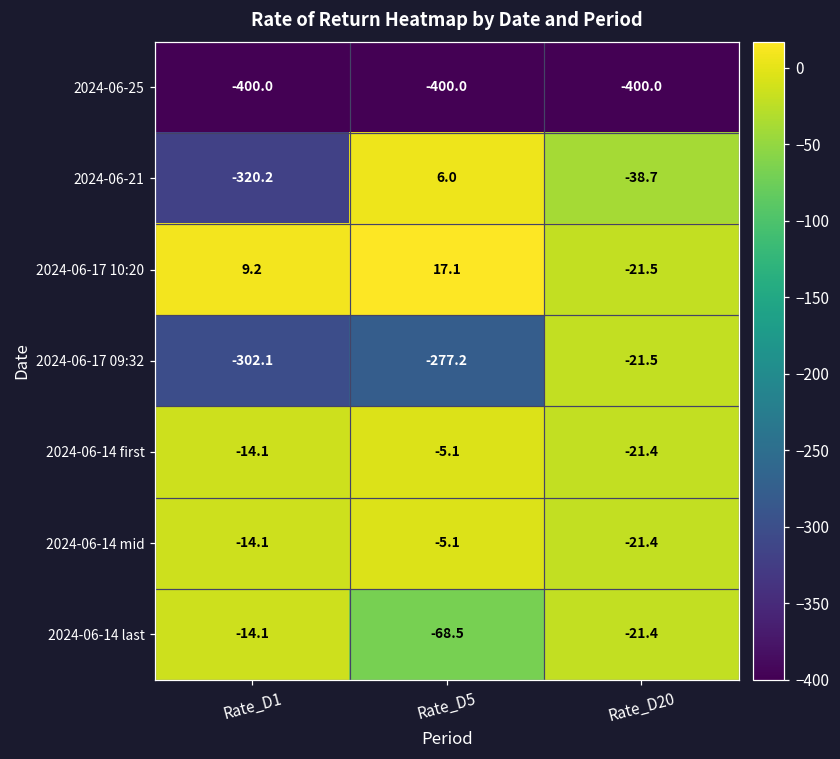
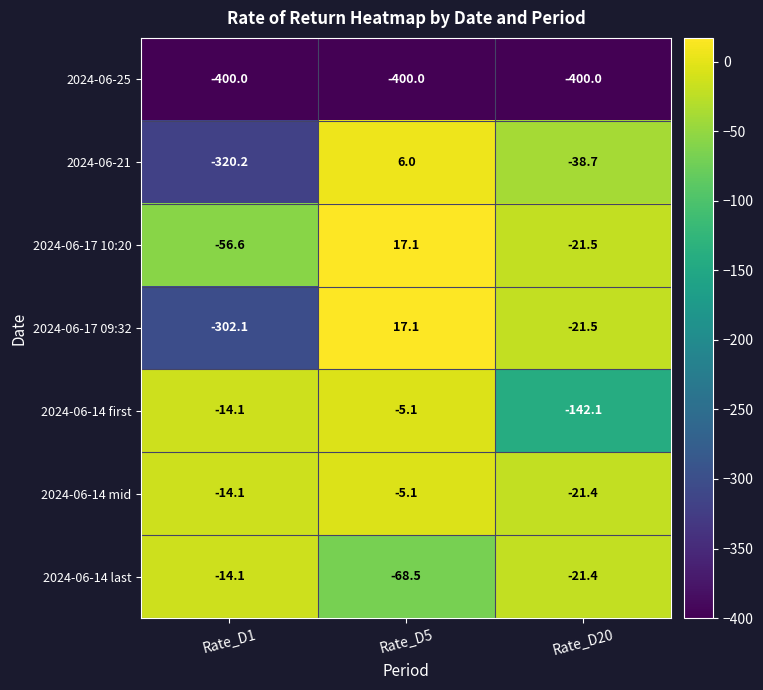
  {
    "2024-06-25": {
      "Rate_D1": -400.0,
      "Rate_D5": -400.0,
      "Rate_D20": -400.0
    },
    "2024-06-21": {
      "Rate_D1": -320.2,
      "Rate_D5": 6.0,
      "Rate_D20": -38.7
    },
    "2024-06-17 10:20": {
-     "Rate_D1": 9.2,
+     "Rate_D1": -56.6,
      "Rate_D5": 17.1,
      "Rate_D20": -21.5
    },
    "2024-06-17 09:32": {
      "Rate_D1": -302.1,
-     "Rate_D5": -277.2,
+     "Rate_D5": 17.1,
      "Rate_D20": -21.5
    },
    "2024-06-14 first": {
      "Rate_D1": -14.1,
      "Rate_D5": -5.1,
-     "Rate_D20": -21.4
+     "Rate_D20": -142.1
    },
    "2024-06-14 mid": {
      "Rate_D1": -14.1,
      "Rate_D5": -5.1,
      "Rate_D20": -21.4
    },
    "2024-06-14 last": {
      "Rate_D1": -14.1,
      "Rate_D5": -68.5,
      "Rate_D20": -21.4
    }
  }
